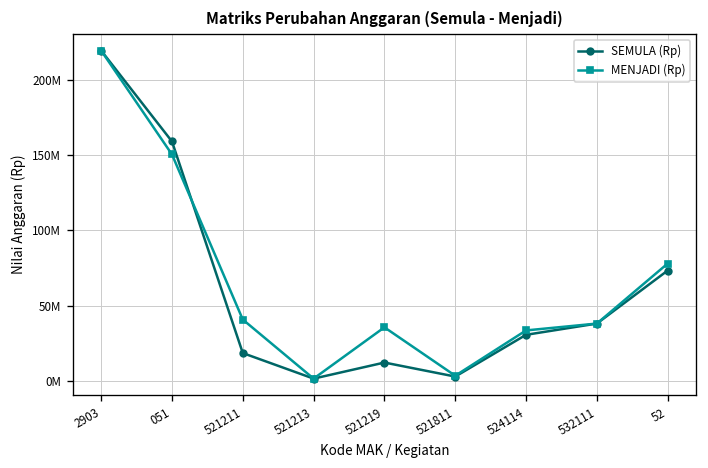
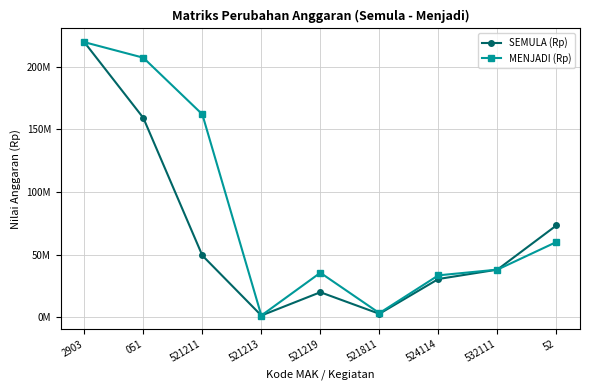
  {
    "SEMULA (Rp)": {
      "051": 159000000,
-     "521211": 18000000,
-     "521219": 12000000,
+     "521211": 49000000,
+     "521219": 20000000,
      "524114": 31000000,
      "52": 73000000
    },
    "MENJADI (Rp)": {
-     "051": 151000000,
-     "521211": 41000000,
+     "051": 207000000,
+     "521211": 162000000,
      "521219": 36000000,
      "524114": 33000000,
-     "52": 78000000
+     "52": 60000000
    }
  }
